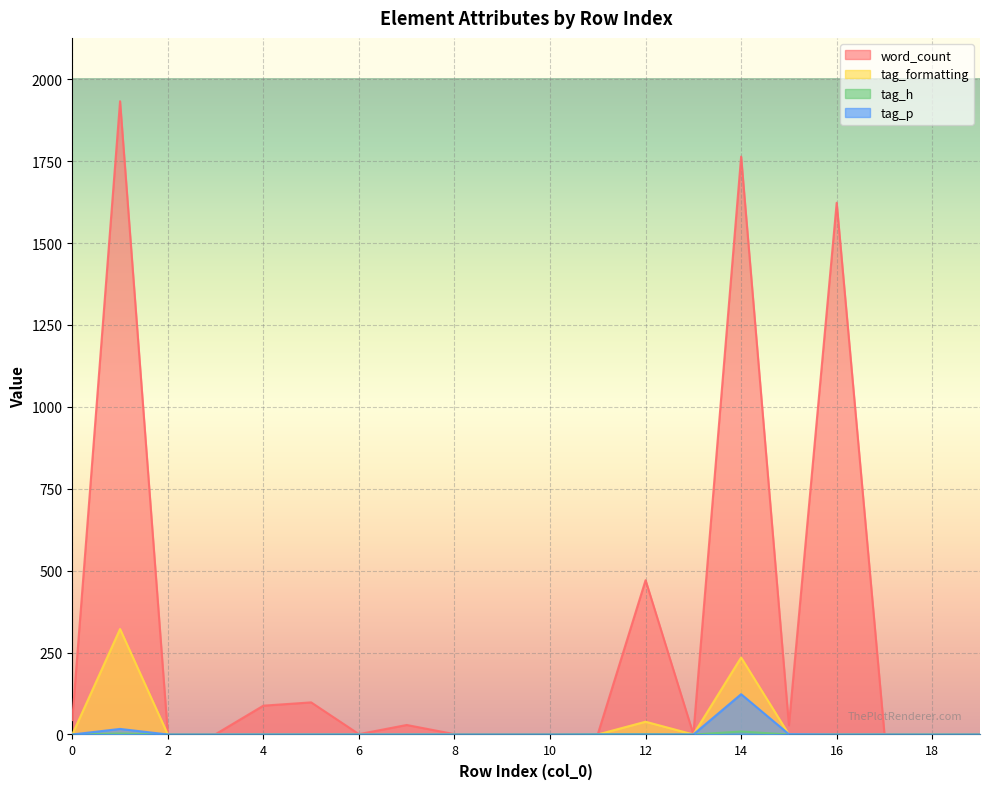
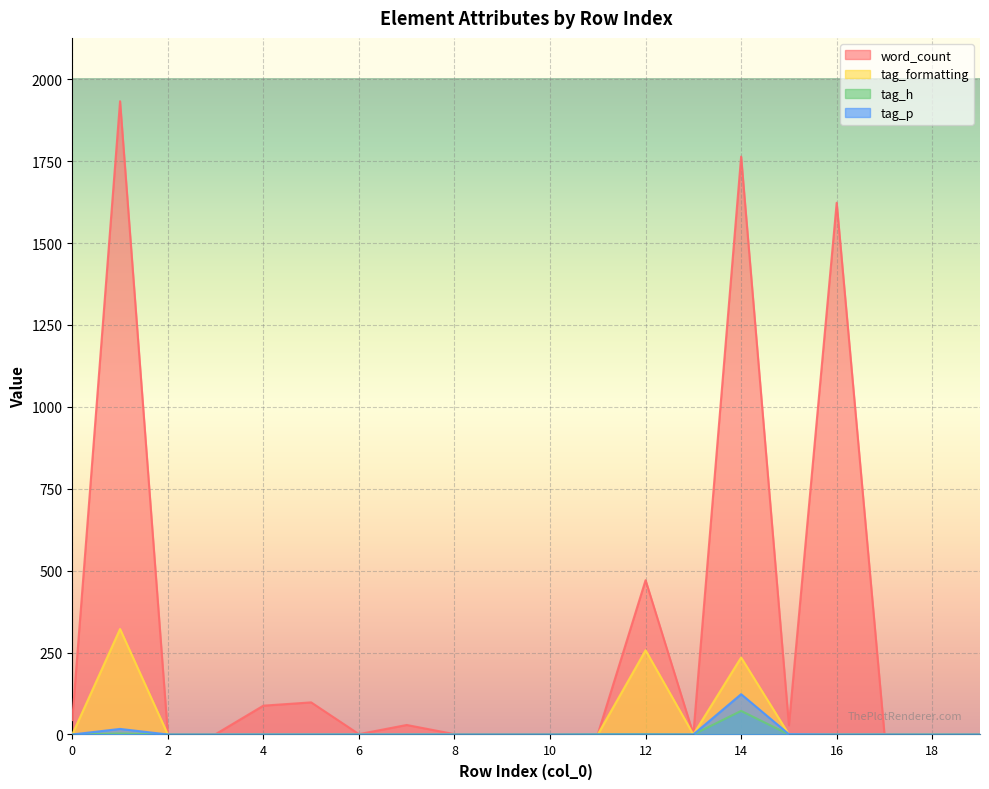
  {
    "word_count": {
      "0": 40,
      "4": 90,
      "12": 470,
      "14": 1760,
      "16": 1620
    },
    "tag_formatting": {
-     "12": 40,
+     "12": 260,
      "14": 240
    },
    "tag_h": {
-     "14": 10
+     "14": 70
    },
    "tag_p": {
      "14": 120
    }
  }
